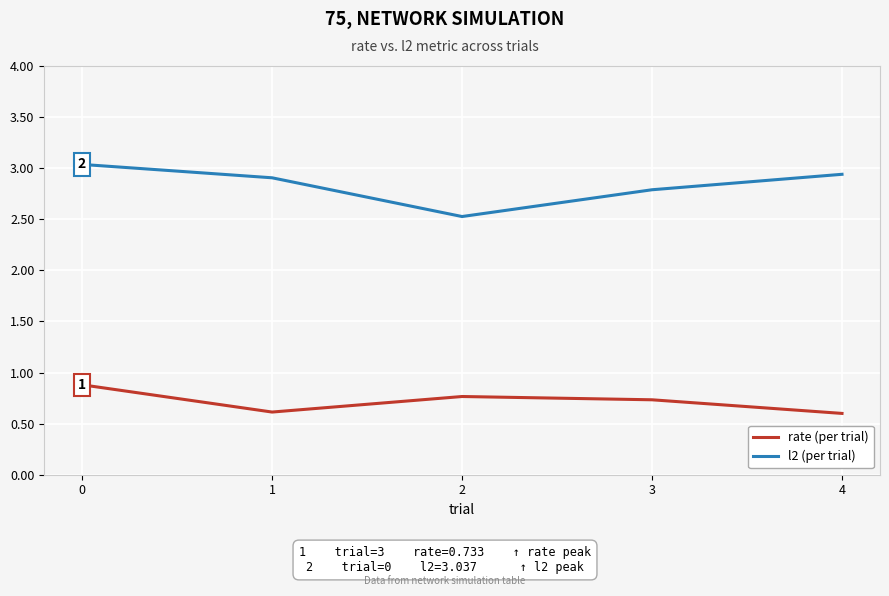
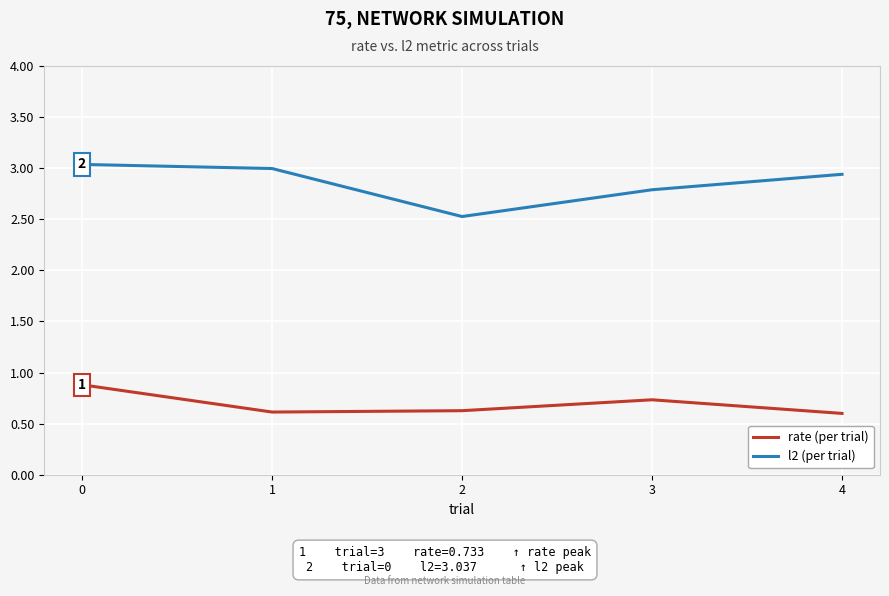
  {
    "rate (per trial)": {
      "1": 0.61,
-     "2": 0.77,
+     "2": 0.63,
      "3": 0.73,
      "4": 0.60
    },
    "l2 (per trial)": {
-     "1": 2.91,
+     "1": 3.00,
      "2": 2.53,
      "3": 2.79,
      "4": 2.94
    }
  }
